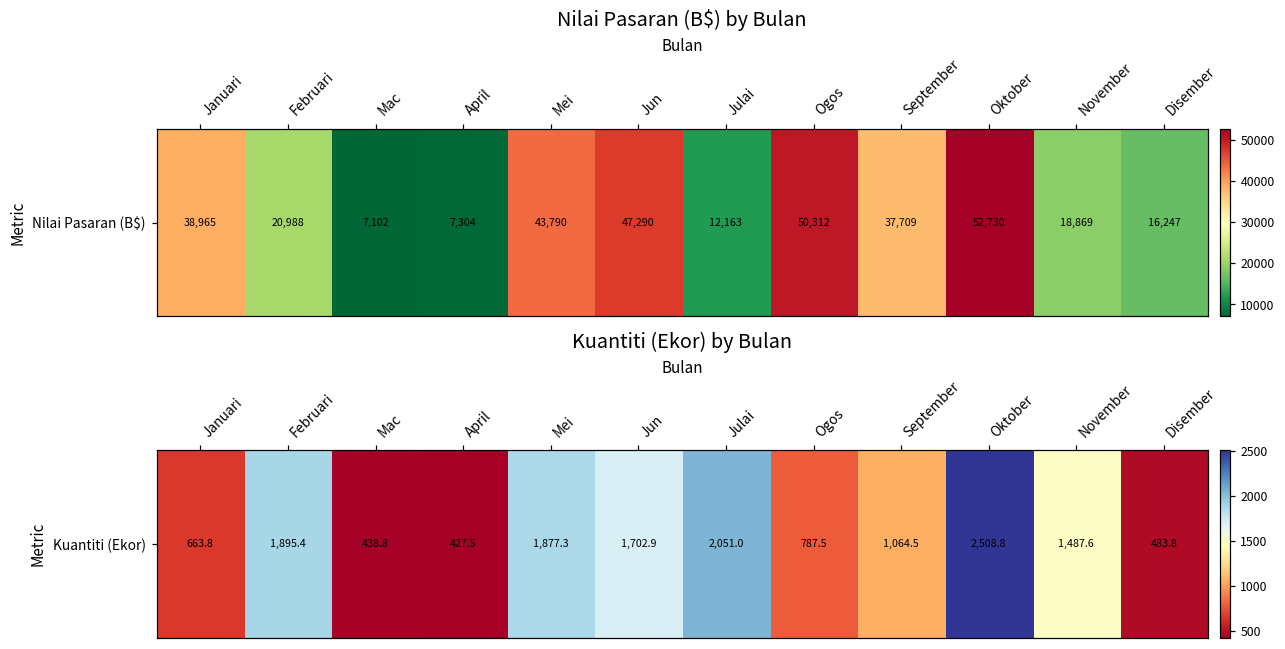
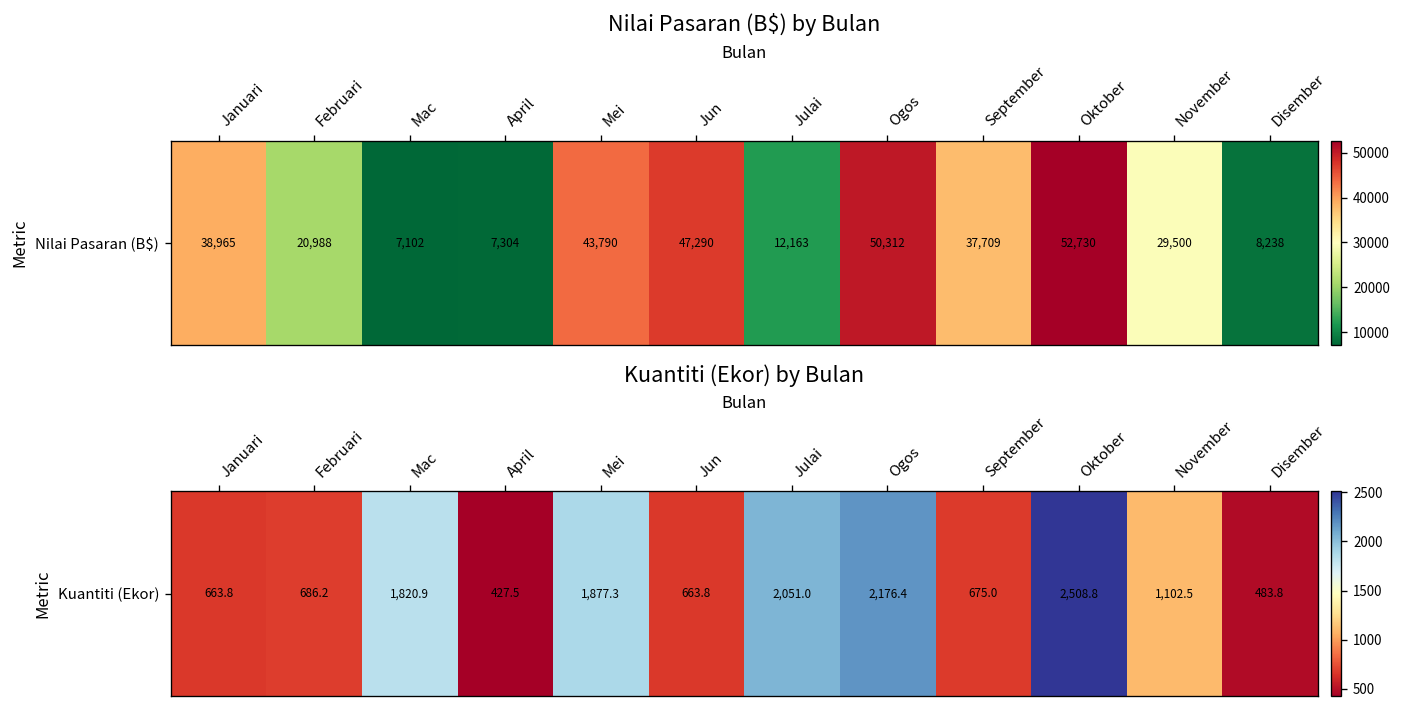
  {
    "Nilai Pasaran (B$) by Bulan": {
      "Nilai Pasaran (B$)": {
        "Januari": "38,965",
        "Februari": "20,988",
        "Mac": "7,102",
        "April": "7,304",
        "Mei": "43,790",
        "Jun": "47,290",
        "Julai": "12,163",
        "Ogos": "50,312",
        "September": "37,709",
        "Oktober": "52,730",
-       "November": "18,869",
-       "Disember": "16,247"
+       "November": "29,500",
+       "Disember": "8,238"
      }
    },
    "Kuantiti (Ekor) by Bulan": {
      "Kuantiti (Ekor)": {
        "Januari": "663.8",
-       "Februari": "1,895.4",
-       "Mac": "438.8",
+       "Februari": "686.2",
+       "Mac": "1,820.9",
        "April": "427.5",
        "Mei": "1,877.3",
-       "Jun": "1,702.9",
+       "Jun": "663.8",
        "Julai": "2,051.0",
-       "Ogos": "787.5",
-       "September": "1,064.5",
+       "Ogos": "2,176.4",
+       "September": "675.0",
        "Oktober": "2,508.8",
-       "November": "1,487.6",
+       "November": "1,102.5",
        "Disember": "483.8"
      }
    }
  }
